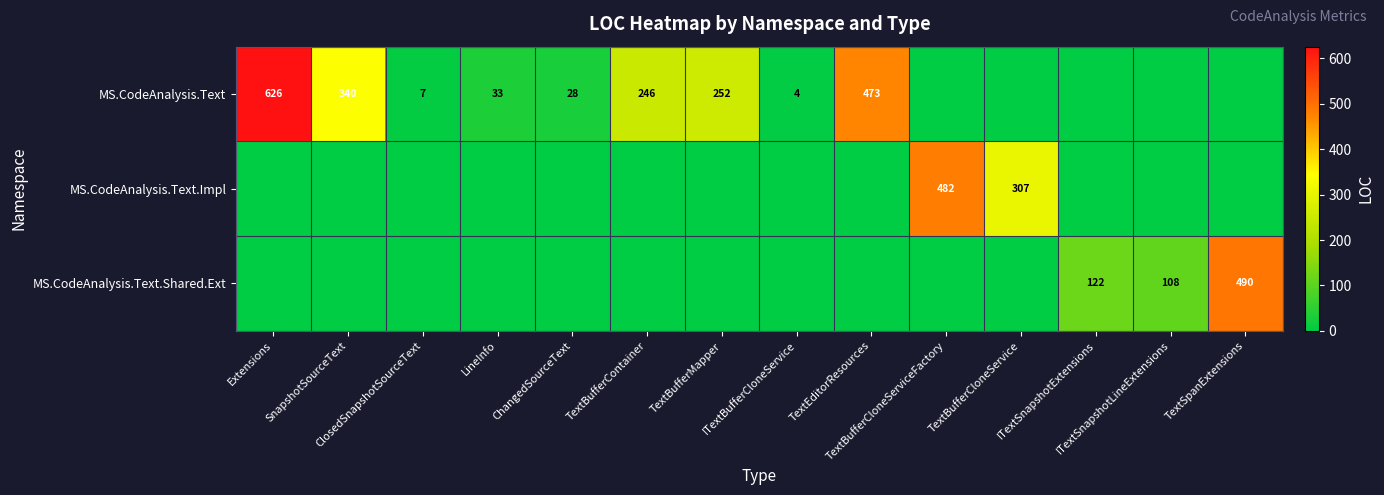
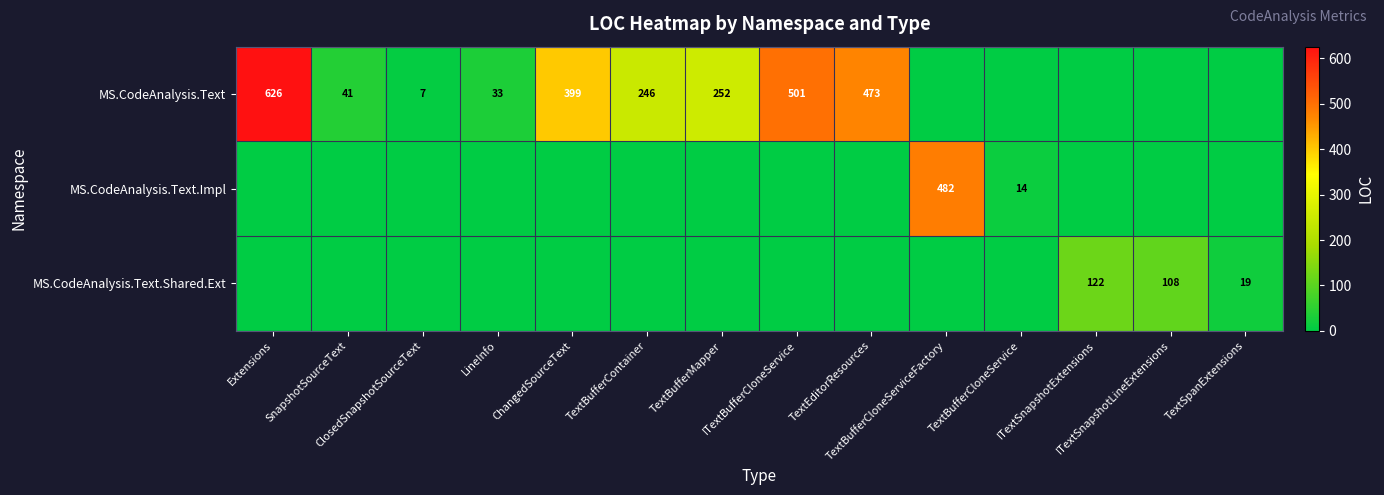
  {
    "MS.CodeAnalysis.Text": {
      "Extensions": 626,
-     "SnapshotSourceText": 340,
+     "SnapshotSourceText": 41,
      "ClosedSnapshotSourceText": 7,
      "LineInfo": 33,
-     "ChangedSourceText": 28,
+     "ChangedSourceText": 399,
      "TextBufferContainer": 246,
      "TextBufferMapper": 252,
-     "ITextBufferCloneService": 4,
+     "ITextBufferCloneService": 501,
      "TextEditorResources": 473
    },
    "MS.CodeAnalysis.Text.Impl": {
      "TextBufferCloneServiceFactory": 482,
-     "TextBufferCloneService": 307
+     "TextBufferCloneService": 14
    },
    "MS.CodeAnalysis.Text.Shared.Ext": {
      "ITextSnapshotExtensions": 122,
      "ITextSnapshotLineExtensions": 108,
-     "TextSpanExtensions": 490
+     "TextSpanExtensions": 19
    }
  }
